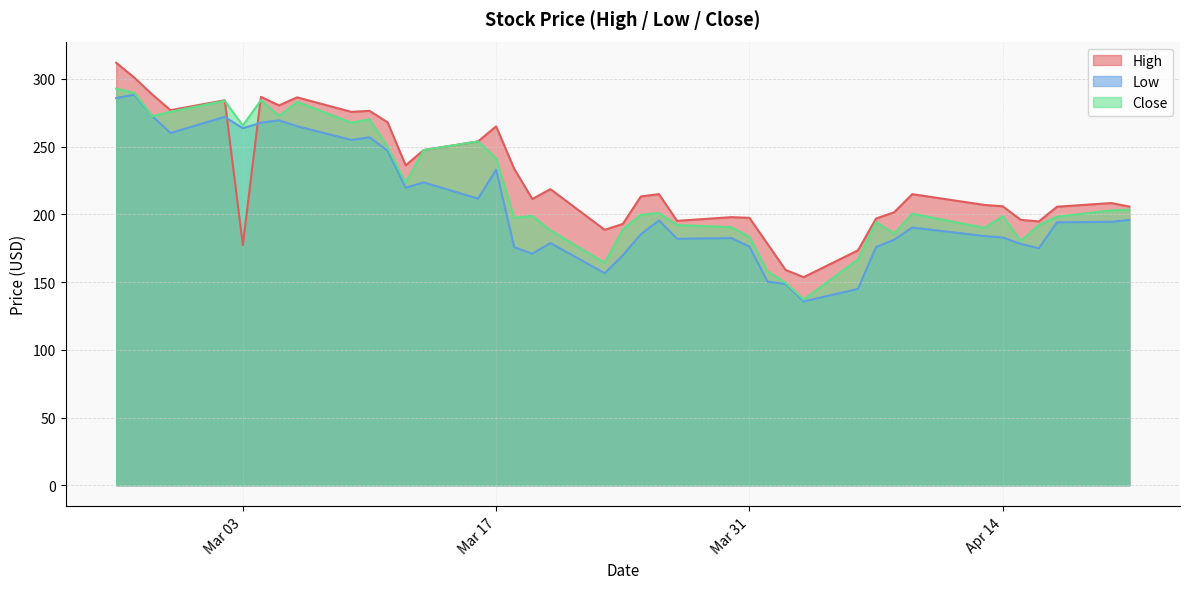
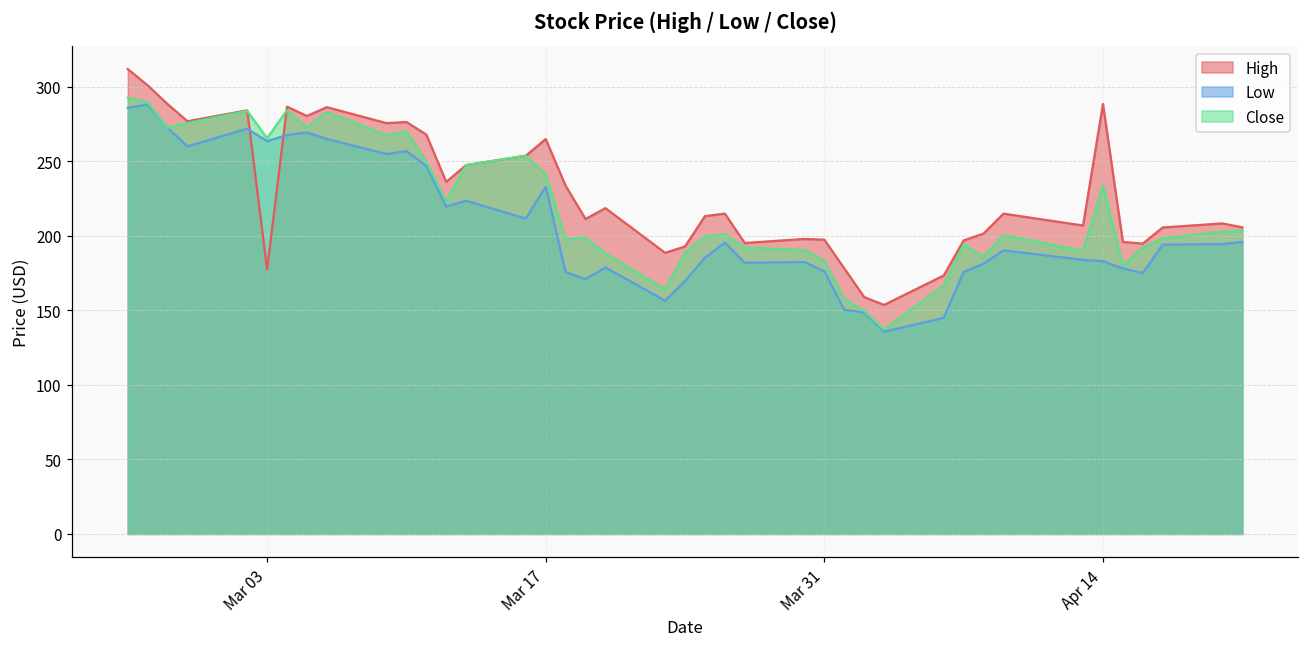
  {
    "High": {
      "Mar 03": 177,
      "Mar 17": 265,
      "Mar 31": 197,
-     "Apr 14": 206
+     "Apr 14": 289
    },
    "Low": {
      "Mar 03": 264,
      "Mar 17": 233,
      "Mar 31": 176,
      "Apr 14": 183
    },
    "Close": {
      "Mar 03": 266,
      "Mar 17": 241,
      "Mar 31": 183,
-     "Apr 14": 199
+     "Apr 14": 234
    }
  }
